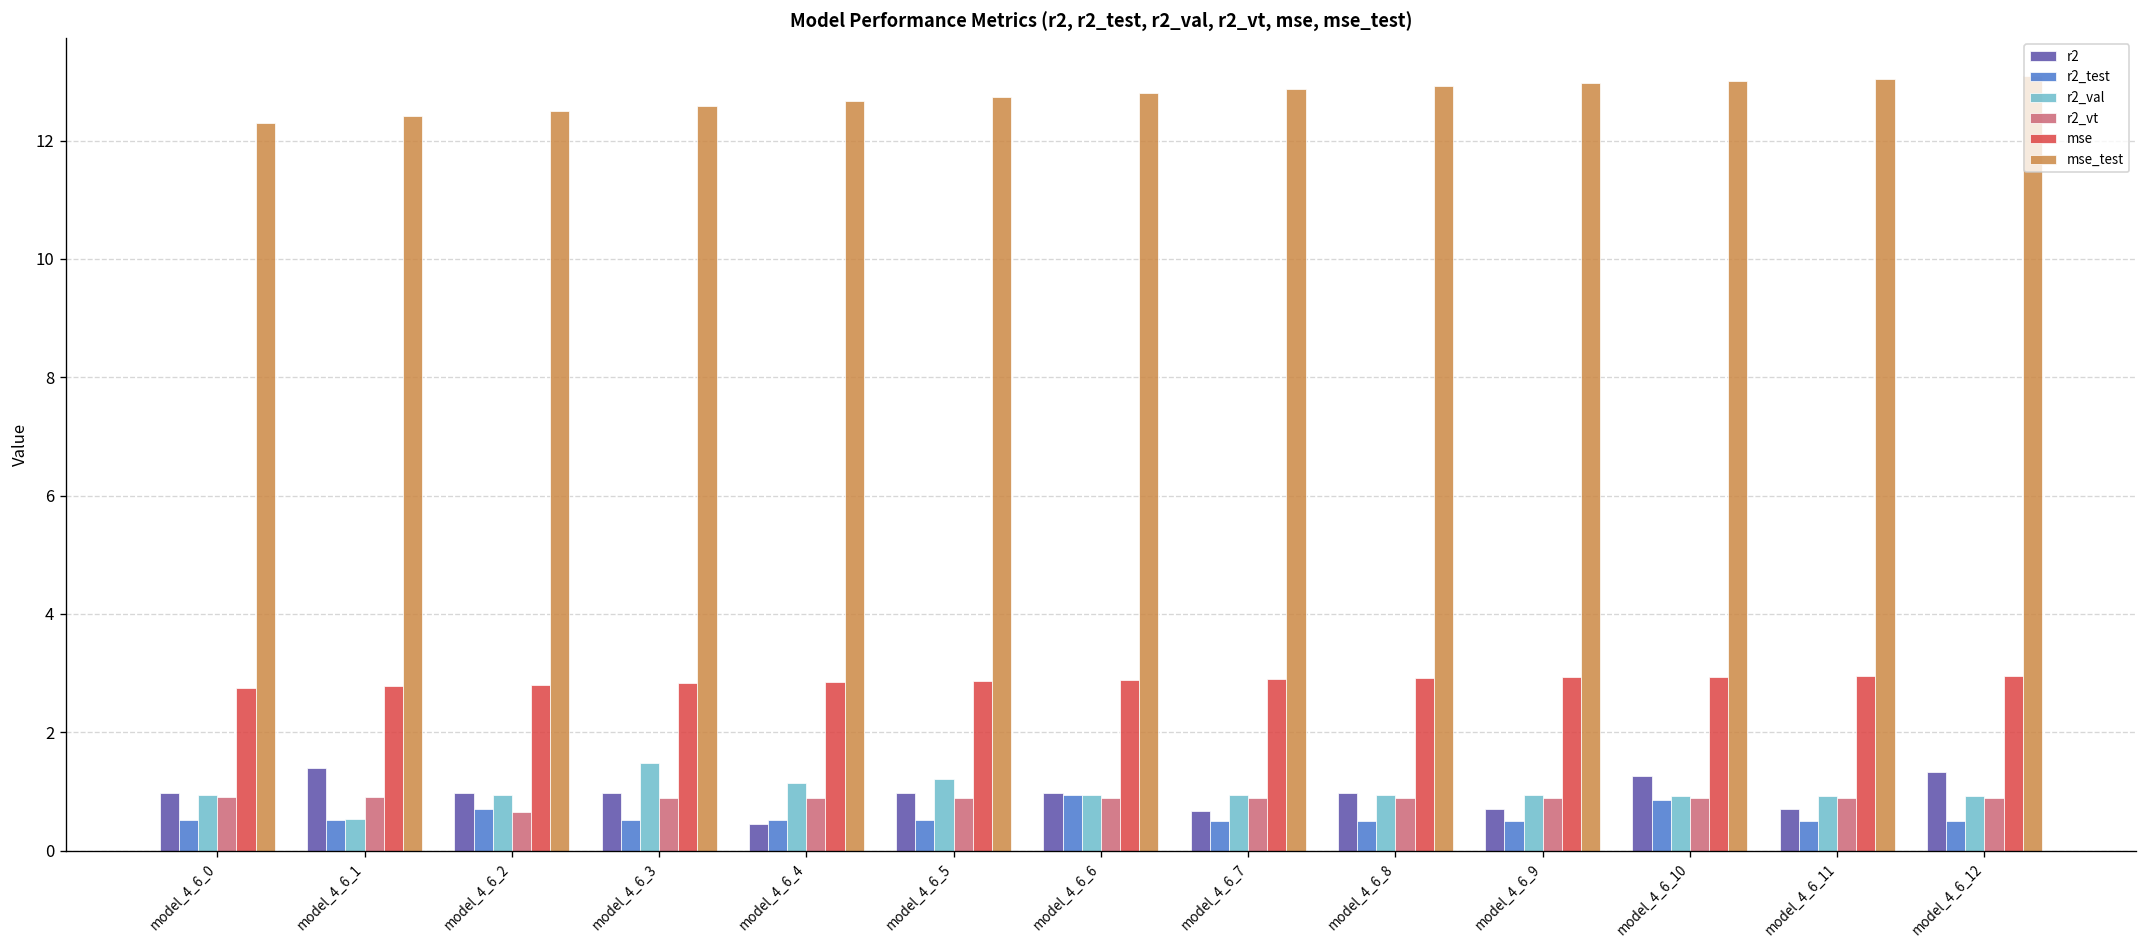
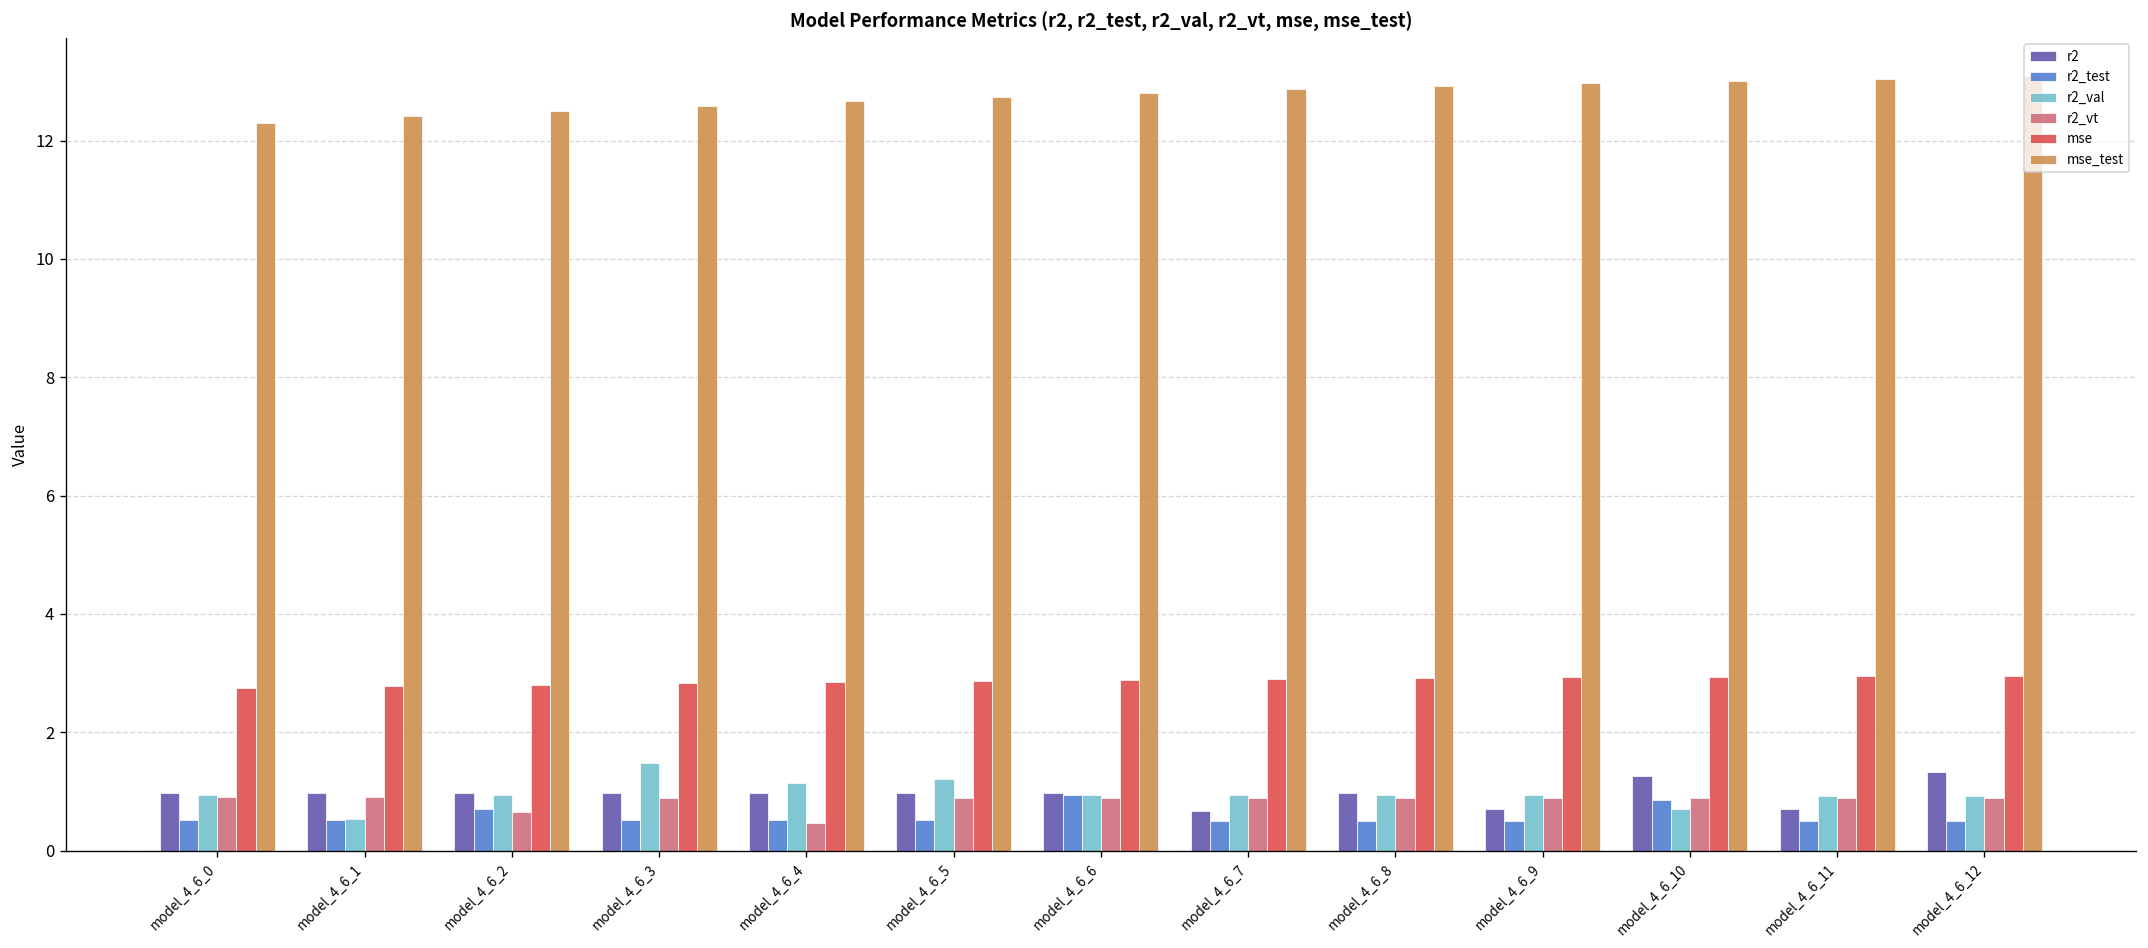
  {
    "r2": {
      "model_4_6_0": 1.0,
-     "model_4_6_1": 1.4,
+     "model_4_6_1": 1.0,
      "model_4_6_2": 1.0,
      "model_4_6_3": 1.0,
-     "model_4_6_4": 0.4,
+     "model_4_6_4": 1.0,
      "model_4_6_5": 1.0,
      "model_4_6_6": 1.0,
      "model_4_6_7": 0.7,
      "model_4_6_8": 1.0,
      "model_4_6_9": 0.7,
      "model_4_6_10": 1.3,
      "model_4_6_11": 0.7,
      "model_4_6_12": 1.3
    },
    "r2_test": {
      "model_4_6_0": 0.5,
      "model_4_6_1": 0.5,
      "model_4_6_2": 0.7,
      "model_4_6_3": 0.5,
      "model_4_6_4": 0.5,
      "model_4_6_5": 0.5,
      "model_4_6_6": 0.9,
      "model_4_6_7": 0.5,
      "model_4_6_8": 0.5,
      "model_4_6_9": 0.5,
      "model_4_6_10": 0.8,
      "model_4_6_11": 0.5,
      "model_4_6_12": 0.5
    },
    "r2_val": {
      "model_4_6_0": 0.9,
      "model_4_6_1": 0.5,
      "model_4_6_2": 0.9,
      "model_4_6_3": 1.5,
      "model_4_6_4": 1.1,
      "model_4_6_5": 1.2,
      "model_4_6_6": 0.9,
      "model_4_6_7": 0.9,
      "model_4_6_8": 0.9,
      "model_4_6_9": 0.9,
-     "model_4_6_10": 0.9,
+     "model_4_6_10": 0.7,
      "model_4_6_11": 0.9,
      "model_4_6_12": 0.9
    },
    "r2_vt": {
      "model_4_6_0": 0.9,
      "model_4_6_1": 0.9,
      "model_4_6_2": 0.7,
      "model_4_6_3": 0.9,
-     "model_4_6_4": 0.9,
+     "model_4_6_4": 0.5,
      "model_4_6_5": 0.9,
      "model_4_6_6": 0.9,
      "model_4_6_7": 0.9,
      "model_4_6_8": 0.9,
      "model_4_6_9": 0.9,
      "model_4_6_10": 0.9,
      "model_4_6_11": 0.9,
      "model_4_6_12": 0.9
    },
    "mse": {
      "model_4_6_0": 2.8,
      "model_4_6_1": 2.8,
      "model_4_6_2": 2.8,
      "model_4_6_3": 2.8,
      "model_4_6_4": 2.8,
      "model_4_6_5": 2.9,
      "model_4_6_6": 2.9,
      "model_4_6_7": 2.9,
      "model_4_6_8": 2.9,
      "model_4_6_9": 2.9,
      "model_4_6_10": 2.9,
      "model_4_6_11": 2.9,
      "model_4_6_12": 3.0
    },
    "mse_test": {
      "model_4_6_0": 12.3,
      "model_4_6_1": 12.4,
      "model_4_6_2": 12.5,
      "model_4_6_3": 12.6,
      "model_4_6_4": 12.7,
      "model_4_6_5": 12.7,
      "model_4_6_6": 12.8,
      "model_4_6_7": 12.9,
      "model_4_6_8": 12.9,
      "model_4_6_9": 13.0,
      "model_4_6_10": 13.0,
      "model_4_6_11": 13.0
    }
  }
